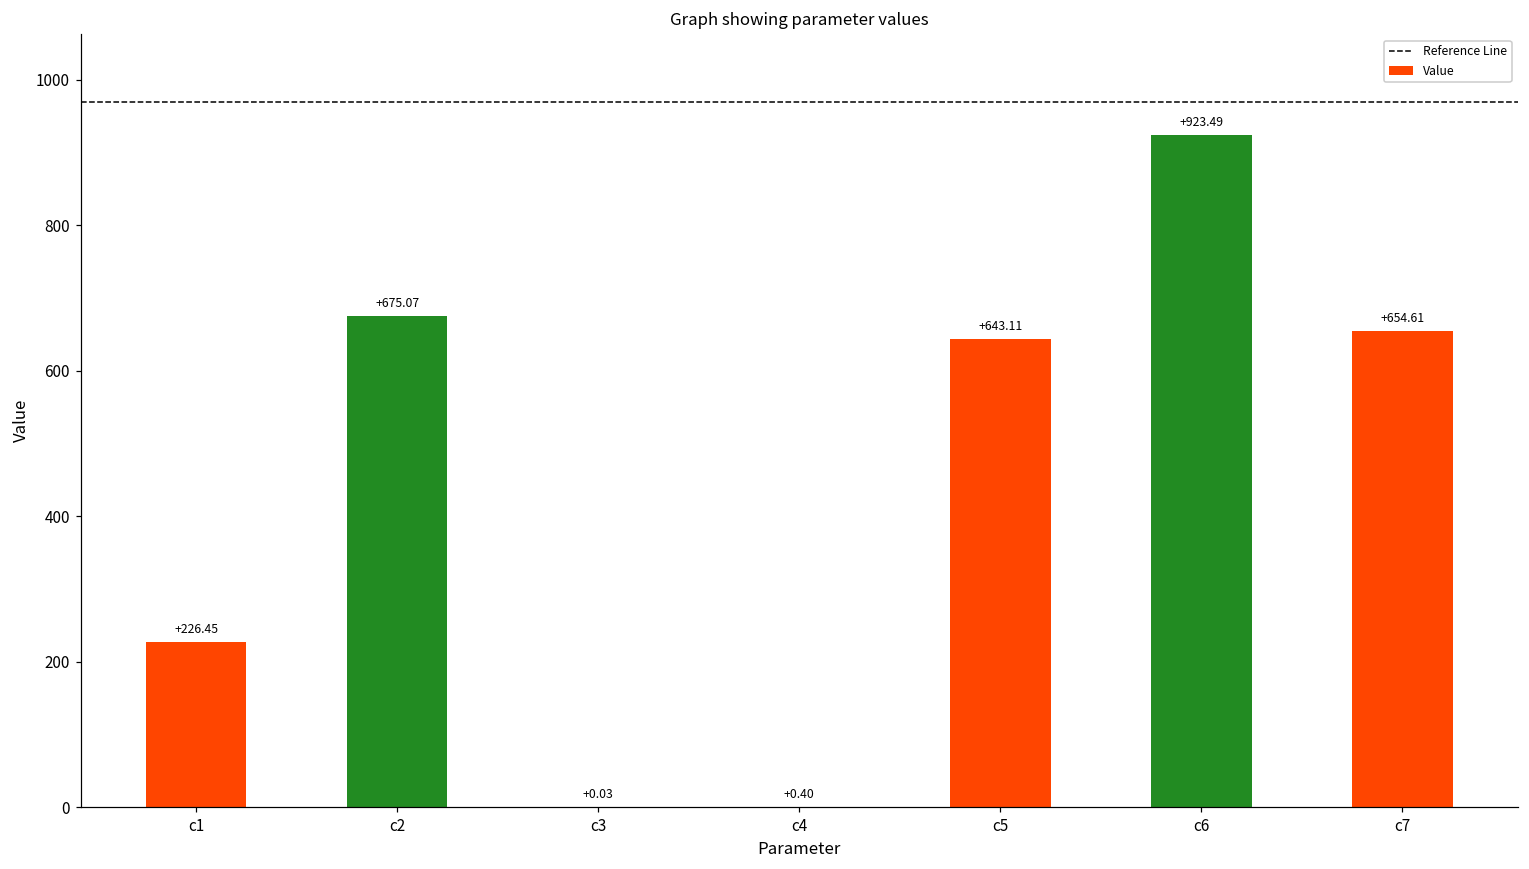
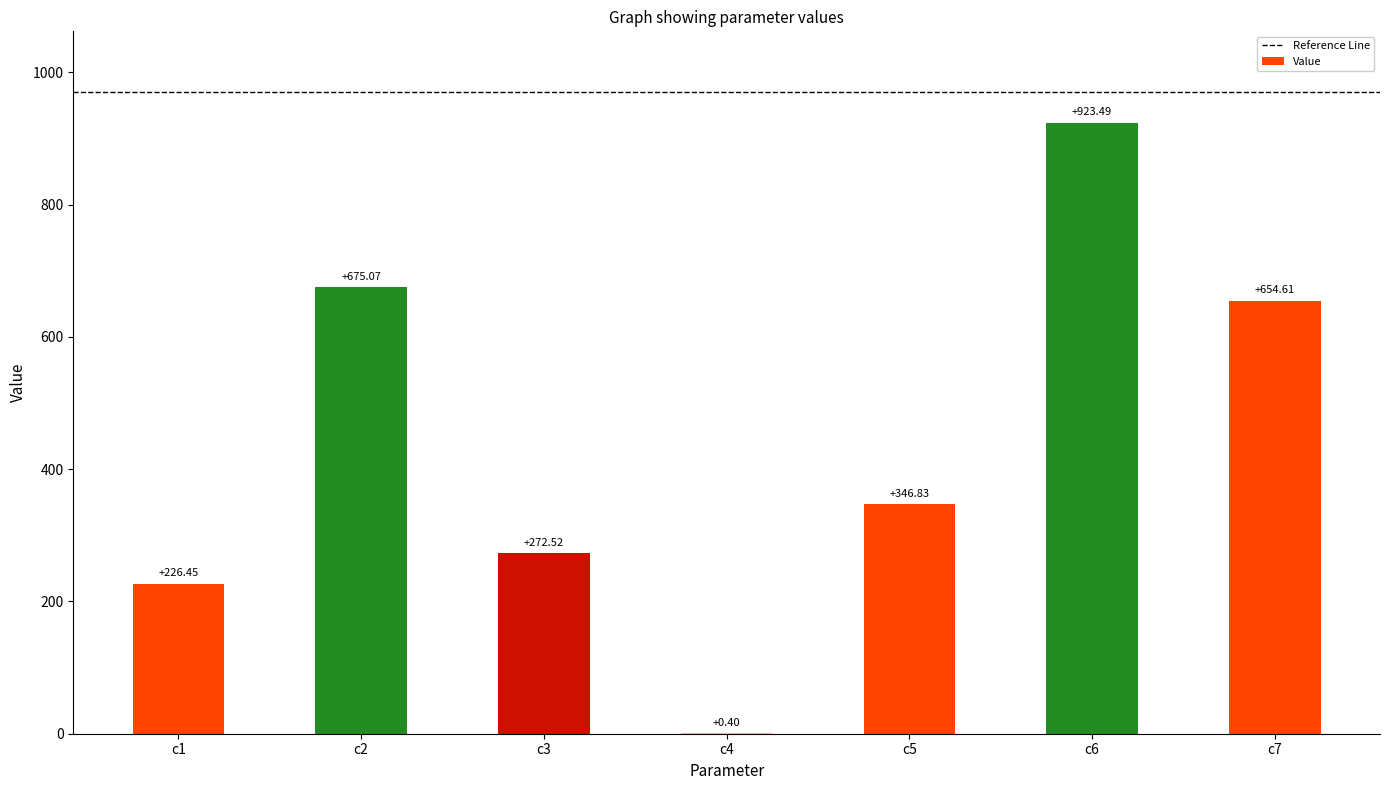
  {
    "c1": "+226.45",
    "c2": "+675.07",
-   "c3": "+0.03",
+   "c3": "+272.52",
    "c4": "+0.40",
-   "c5": "+643.11",
+   "c5": "+346.83",
    "c6": "+923.49",
    "c7": "+654.61"
  }
